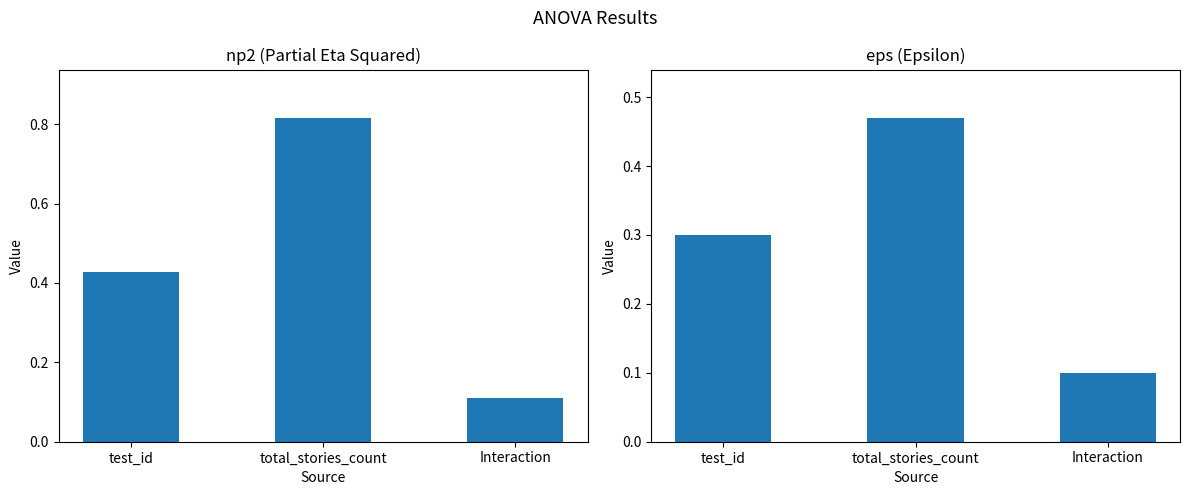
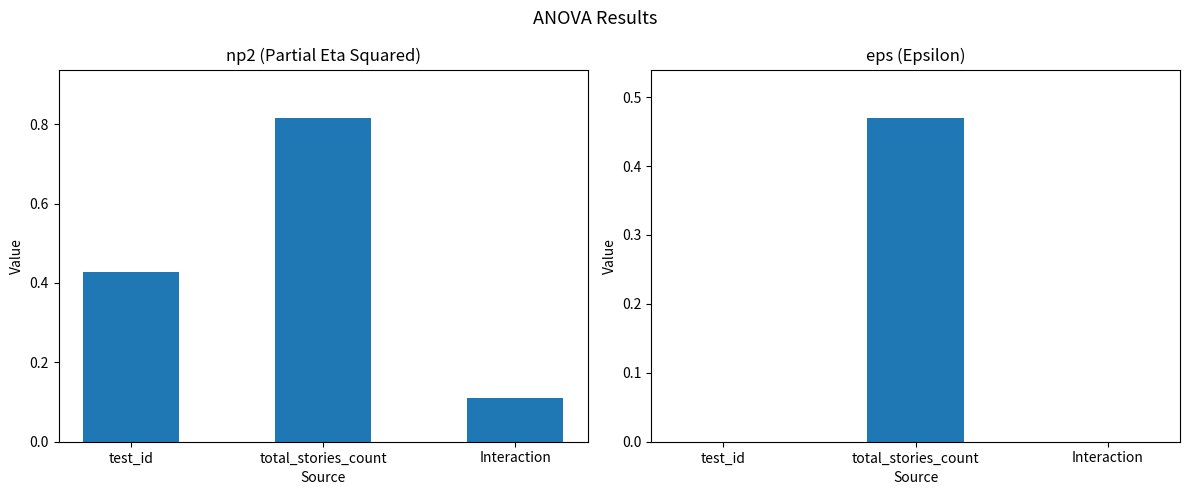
  {
    "np2 (Partial Eta Squared)": {
      "test_id": 0.43,
      "total_stories_count": 0.82,
      "Interaction": 0.11
    },
    "eps (Epsilon)": {
-     "test_id": 0.3,
+     "test_id": 0.0,
      "total_stories_count": 0.47,
-     "Interaction": 0.1
+     "Interaction": 0.0
    }
  }
